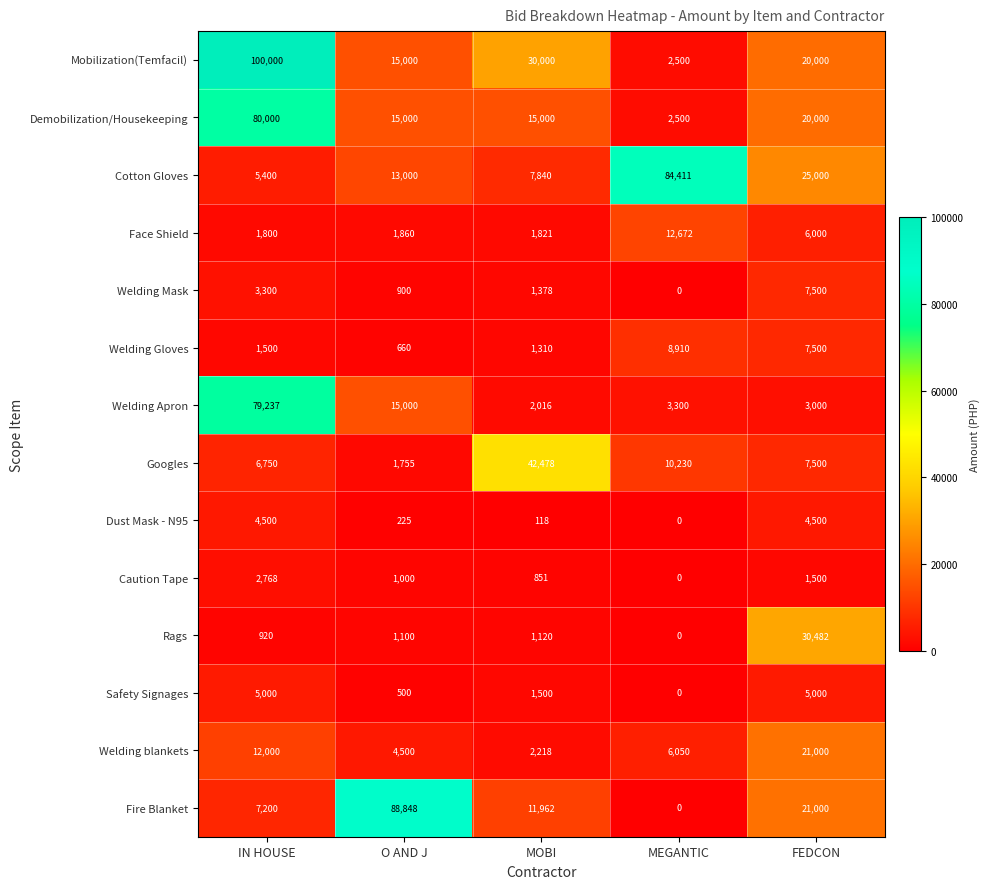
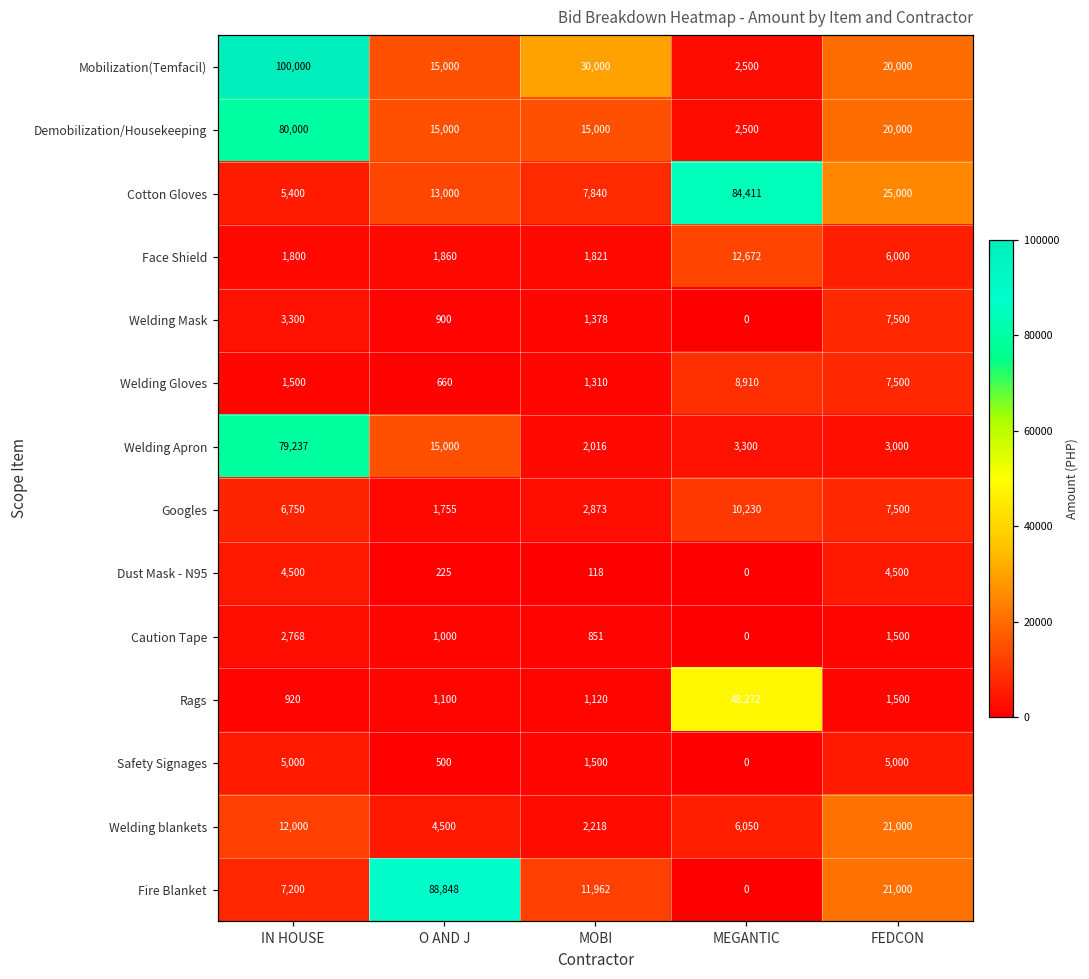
  {
    "Mobilization(Temfacil)": {
      "IN HOUSE": "100,000",
      "O AND J": "15,000",
      "MOBI": "30,000",
      "MEGANTIC": "2,500",
      "FEDCON": "20,000"
    },
    "Demobilization/Housekeeping": {
      "IN HOUSE": "80,000",
      "O AND J": "15,000",
      "MOBI": "15,000",
      "MEGANTIC": "2,500",
      "FEDCON": "20,000"
    },
    "Cotton Gloves": {
      "IN HOUSE": "5,400",
      "O AND J": "13,000",
      "MOBI": "7,840",
      "MEGANTIC": "84,411",
      "FEDCON": "25,000"
    },
    "Face Shield": {
      "IN HOUSE": "1,800",
      "O AND J": "1,860",
      "MOBI": "1,821",
      "MEGANTIC": "12,672",
      "FEDCON": "6,000"
    },
    "Welding Mask": {
      "IN HOUSE": "3,300",
      "O AND J": "900",
      "MOBI": "1,378",
      "MEGANTIC": "0",
      "FEDCON": "7,500"
    },
    "Welding Gloves": {
      "IN HOUSE": "1,500",
      "O AND J": "660",
      "MOBI": "1,310",
      "MEGANTIC": "8,910",
      "FEDCON": "7,500"
    },
    "Welding Apron": {
      "IN HOUSE": "79,237",
      "O AND J": "15,000",
      "MOBI": "2,016",
      "MEGANTIC": "3,300",
      "FEDCON": "3,000"
    },
    "Googles": {
      "IN HOUSE": "6,750",
      "O AND J": "1,755",
-     "MOBI": "42,478",
+     "MOBI": "2,873",
      "MEGANTIC": "10,230",
      "FEDCON": "7,500"
    },
    "Dust Mask - N95": {
      "IN HOUSE": "4,500",
      "O AND J": "225",
      "MOBI": "118",
      "MEGANTIC": "0",
      "FEDCON": "4,500"
    },
    "Caution Tape": {
      "IN HOUSE": "2,768",
      "O AND J": "1,000",
      "MOBI": "851",
      "MEGANTIC": "0",
      "FEDCON": "1,500"
    },
    "Rags": {
      "IN HOUSE": "920",
      "O AND J": "1,100",
      "MOBI": "1,120",
-     "MEGANTIC": "0",
-     "FEDCON": "30,482"
+     "MEGANTIC": "48,272",
+     "FEDCON": "1,500"
    },
    "Safety Signages": {
      "IN HOUSE": "5,000",
      "O AND J": "500",
      "MOBI": "1,500",
      "MEGANTIC": "0",
      "FEDCON": "5,000"
    },
    "Welding blankets": {
      "IN HOUSE": "12,000",
      "O AND J": "4,500",
      "MOBI": "2,218",
      "MEGANTIC": "6,050",
      "FEDCON": "21,000"
    },
    "Fire Blanket": {
      "IN HOUSE": "7,200",
      "O AND J": "88,848",
      "MOBI": "11,962",
      "MEGANTIC": "0",
      "FEDCON": "21,000"
    }
  }
